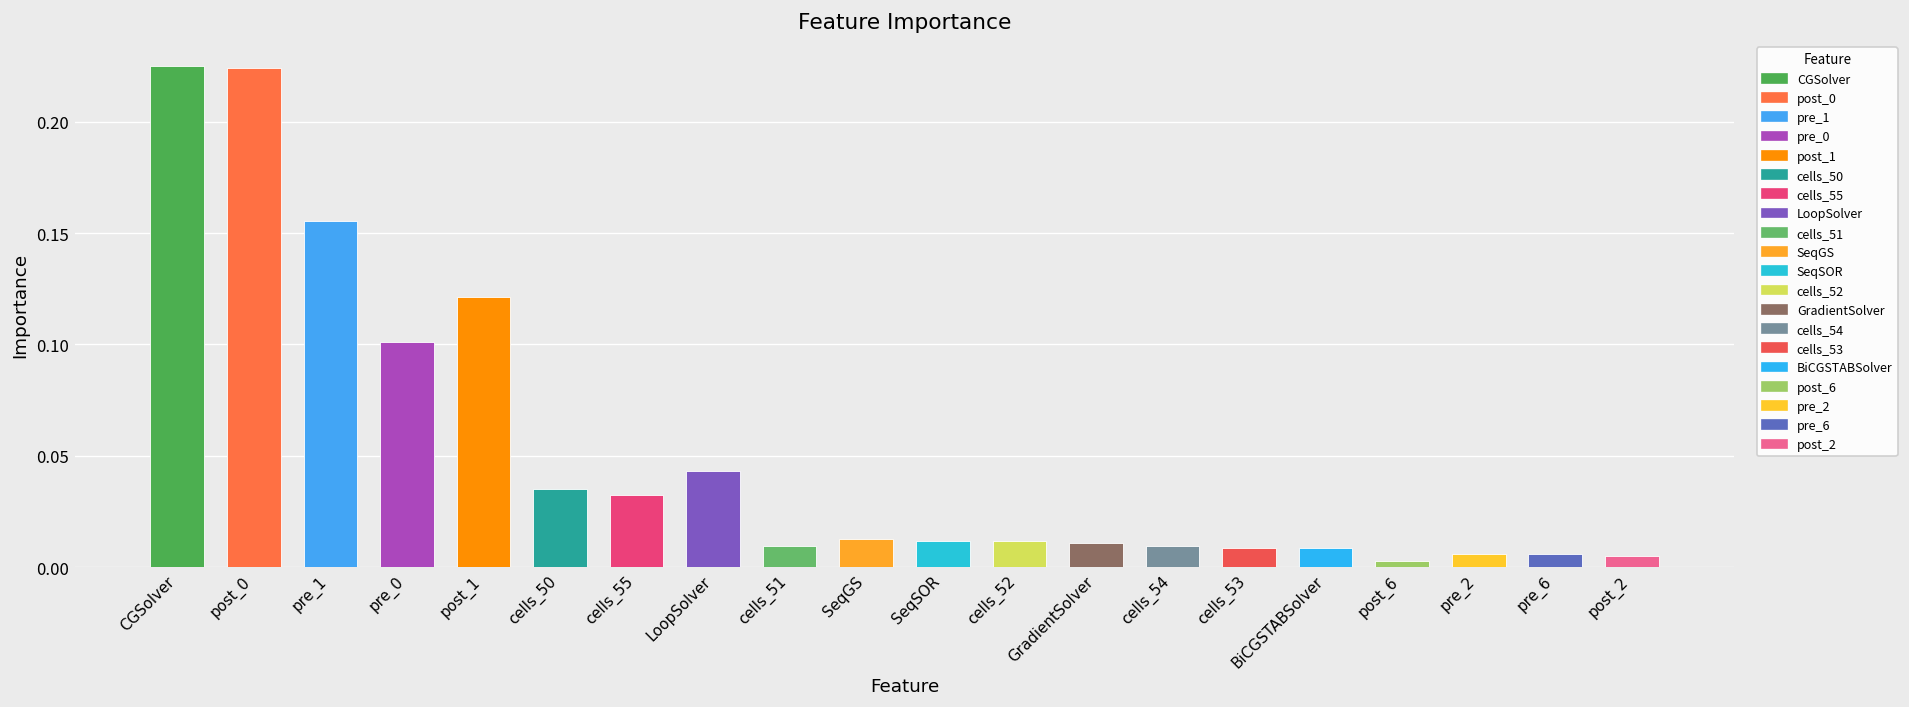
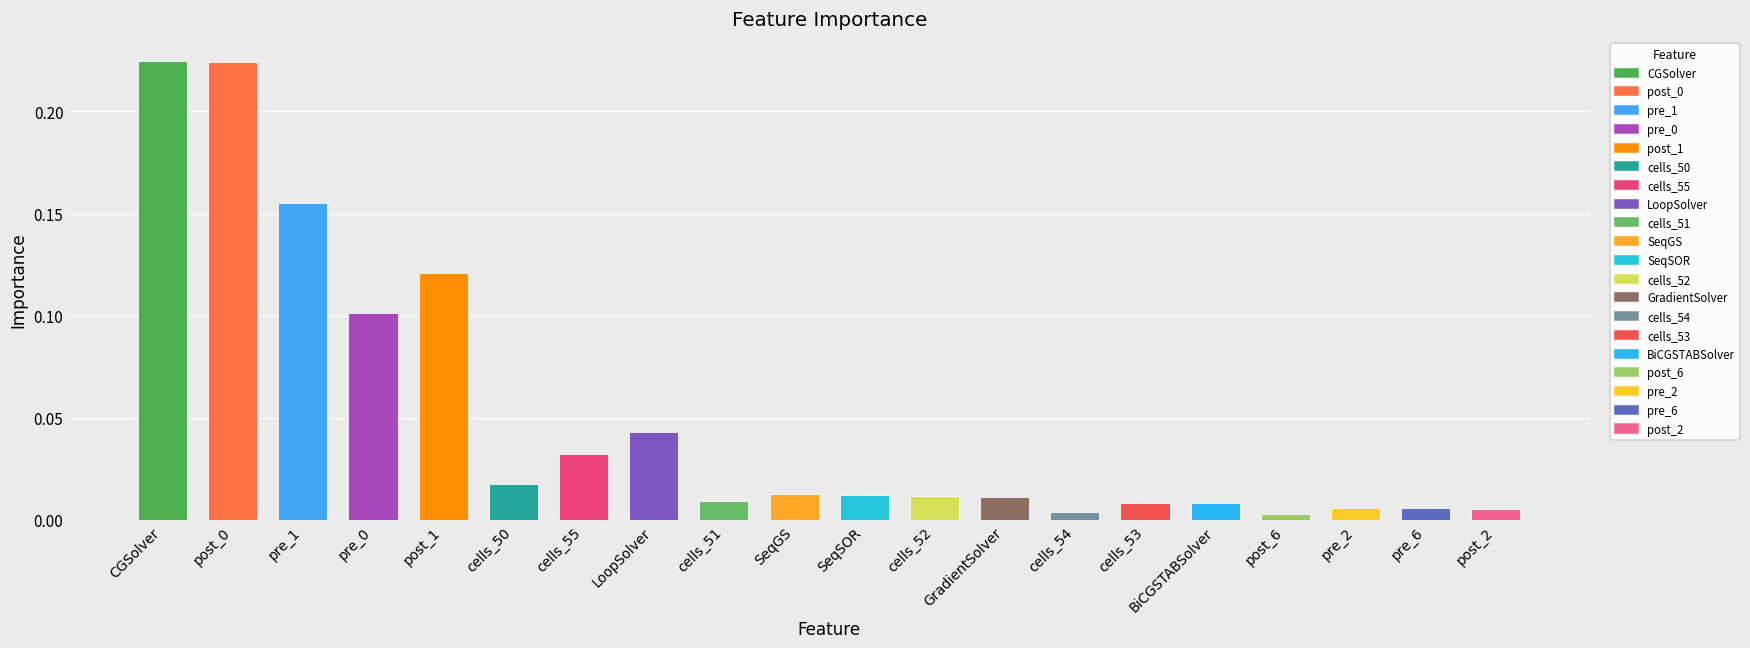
  {
    "CGSolver": 0.225,
    "post_0": 0.224,
    "pre_1": 0.155,
    "pre_0": 0.101,
    "post_1": 0.121,
-   "cells_50": 0.035,
+   "cells_50": 0.017,
    "cells_55": 0.032,
    "LoopSolver": 0.043,
    "cells_51": 0.009,
    "SeqGS": 0.013,
    "SeqSOR": 0.012,
    "cells_52": 0.012,
    "GradientSolver": 0.011,
-   "cells_54": 0.010,
+   "cells_54": 0.004,
    "cells_53": 0.008,
    "BiCGSTABSolver": 0.008,
    "post_6": 0.003,
    "pre_2": 0.006,
    "pre_6": 0.006,
    "post_2": 0.005
  }
